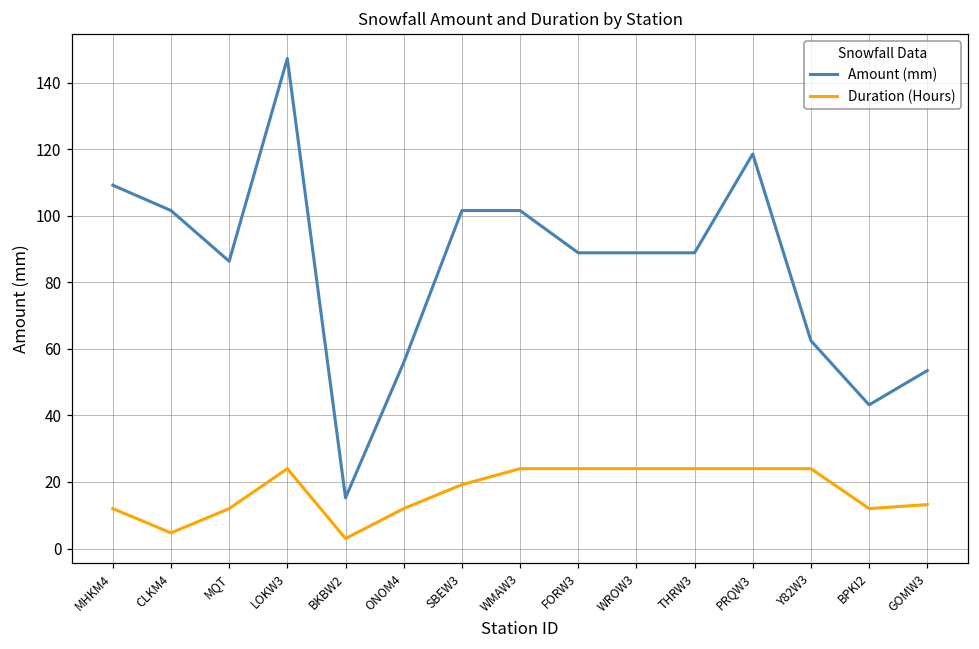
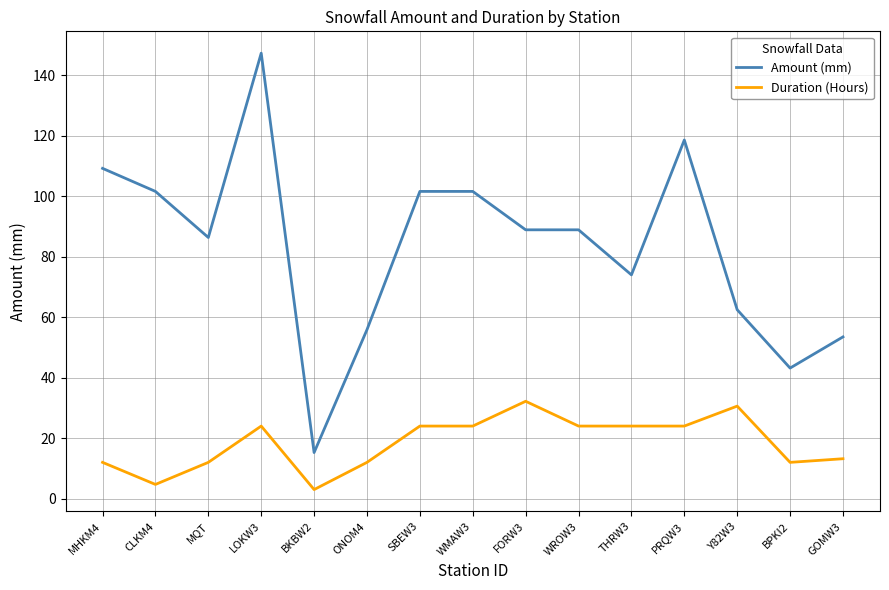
  {
    "Amount (mm)": {
      "MHKM4": 109,
      "CLKM4": 102,
      "MQT": 86,
      "LOKW3": 147,
      "BKBW2": 15,
      "ONOM4": 56,
      "SBEW3": 102,
      "WMAW3": 102,
      "FORW3": 89,
      "WROW3": 89,
-     "THRW3": 89,
+     "THRW3": 74,
      "PRQW3": 119,
      "Y82W3": 62,
      "BPKI2": 43,
      "GOMW3": 53
    },
    "Duration (Hours)": {
      "MHKM4": 12,
      "CLKM4": 5,
      "MQT": 12,
      "LOKW3": 24,
      "BKBW2": 3,
      "ONOM4": 12,
-     "SBEW3": 19,
+     "SBEW3": 24,
      "WMAW3": 24,
-     "FORW3": 24,
+     "FORW3": 32,
      "WROW3": 24,
      "THRW3": 24,
      "PRQW3": 24,
-     "Y82W3": 24,
+     "Y82W3": 31,
      "BPKI2": 12,
      "GOMW3": 13
    }
  }
